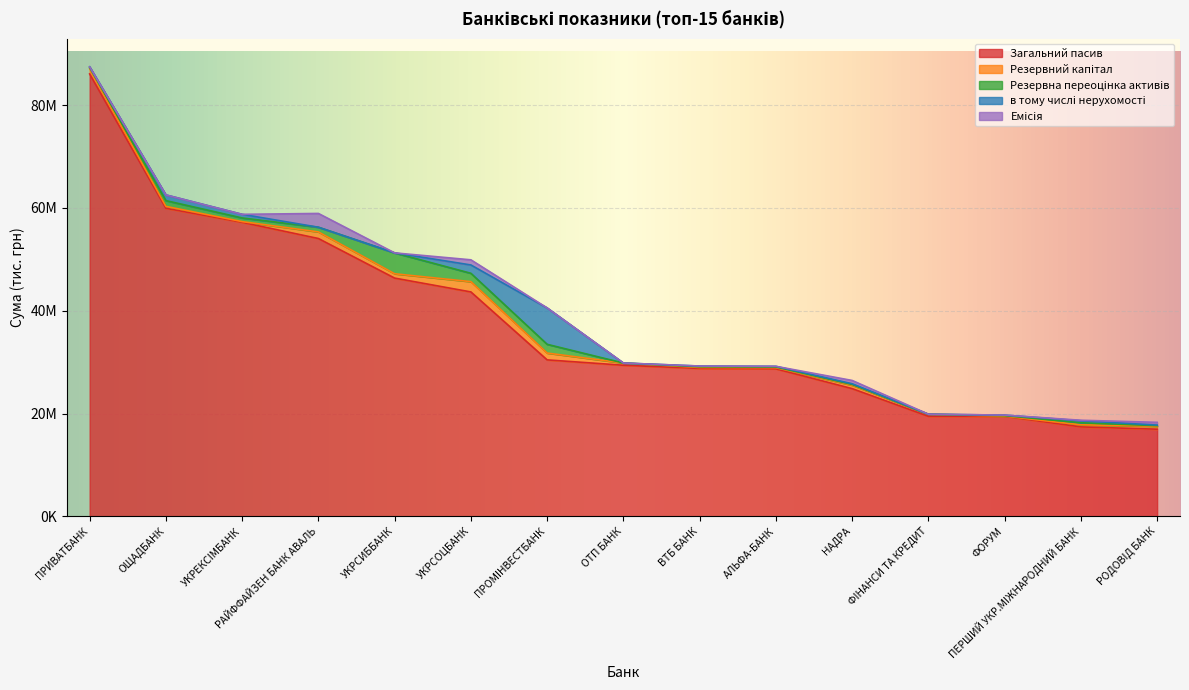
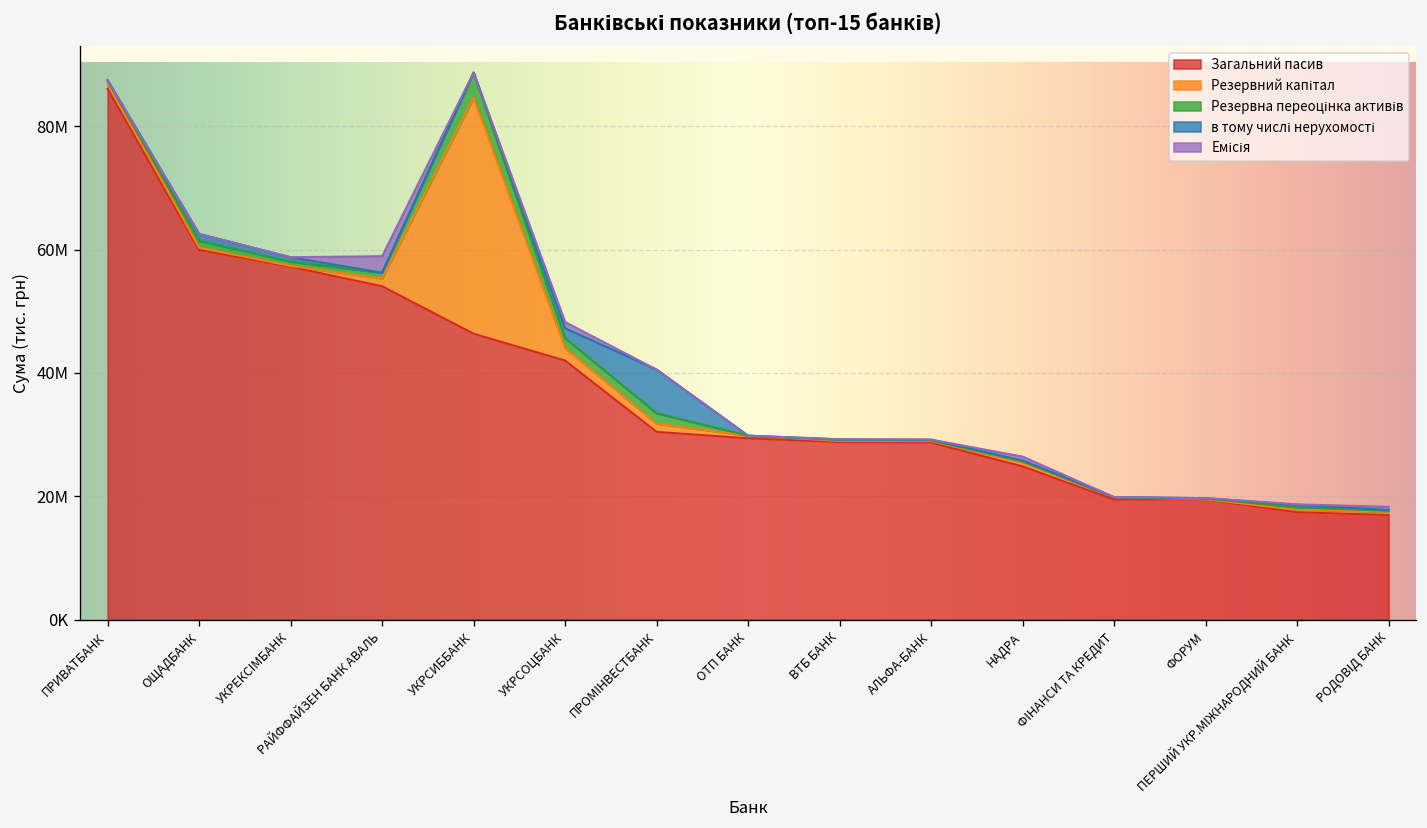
  {
    "Загальний пасив": {
      "ПРИВАТБАНК": 86000000,
      "РАЙФФАЙЗЕН БАНК АВАЛЬ": 54000000,
      "УКРСИББАНК": 46000000,
-     "УКРСОЦБАНК": 44000000,
+     "УКРСОЦБАНК": 42000000,
      "ПРОМІНВЕСТБАНК": 30000000,
      "НАДРА": 25000000,
      "РОДОВІД БАНК": 17000000
    },
    "Резервний капітал": {
      "РАЙФФАЙЗЕН БАНК АВАЛЬ": 1000000,
-     "УКРСИББАНК": 1000000,
+     "УКРСИББАНК": 38000000,
      "УКРСОЦБАНК": 2000000,
      "ПРОМІНВЕСТБАНК": 1000000
    },
    "Резервна переоцінка активів": {
      "ОЩАДБАНК": 1000000,
      "УКРЕКСІМБАНК": 1000000,
      "УКРСОЦБАНК": 2000000,
      "ПРОМІНВЕСТБАНК": 2000000
    },
    "в тому числі нерухомості": {
      "УКРСОЦБАНК": 2000000
    },
    "Емісія": {
      "РАЙФФАЙЗЕН БАНК АВАЛЬ": 3000000,
      "УКРСОЦБАНК": 1000000,
      "НАДРА": 1000000,
      "РОДОВІД БАНК": 1000000
    }
  }
